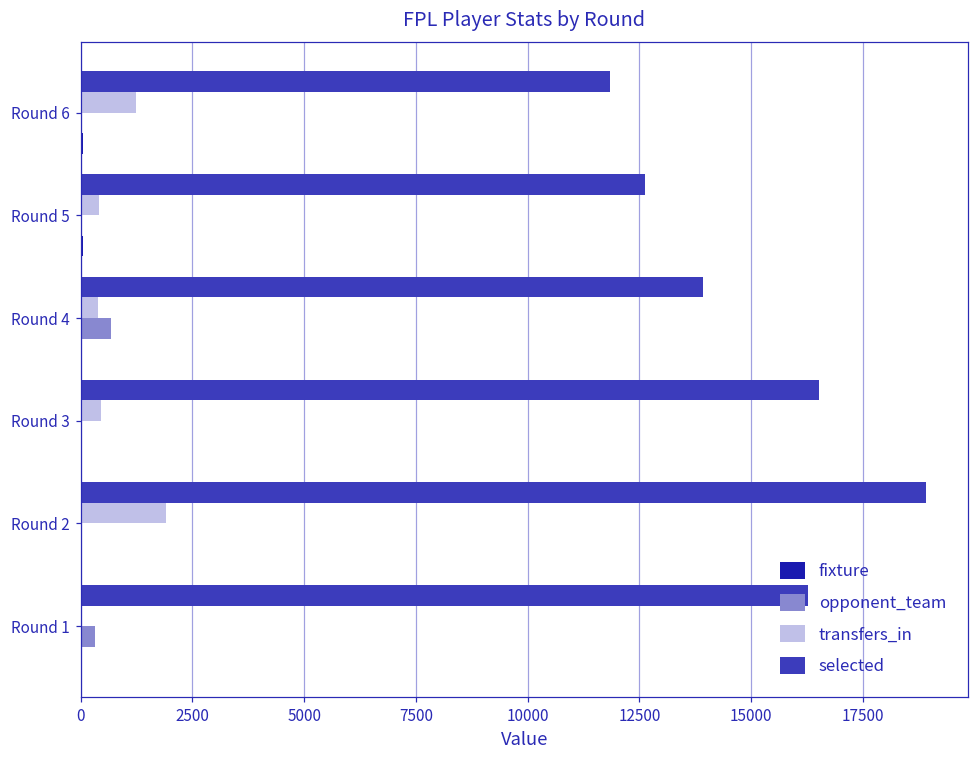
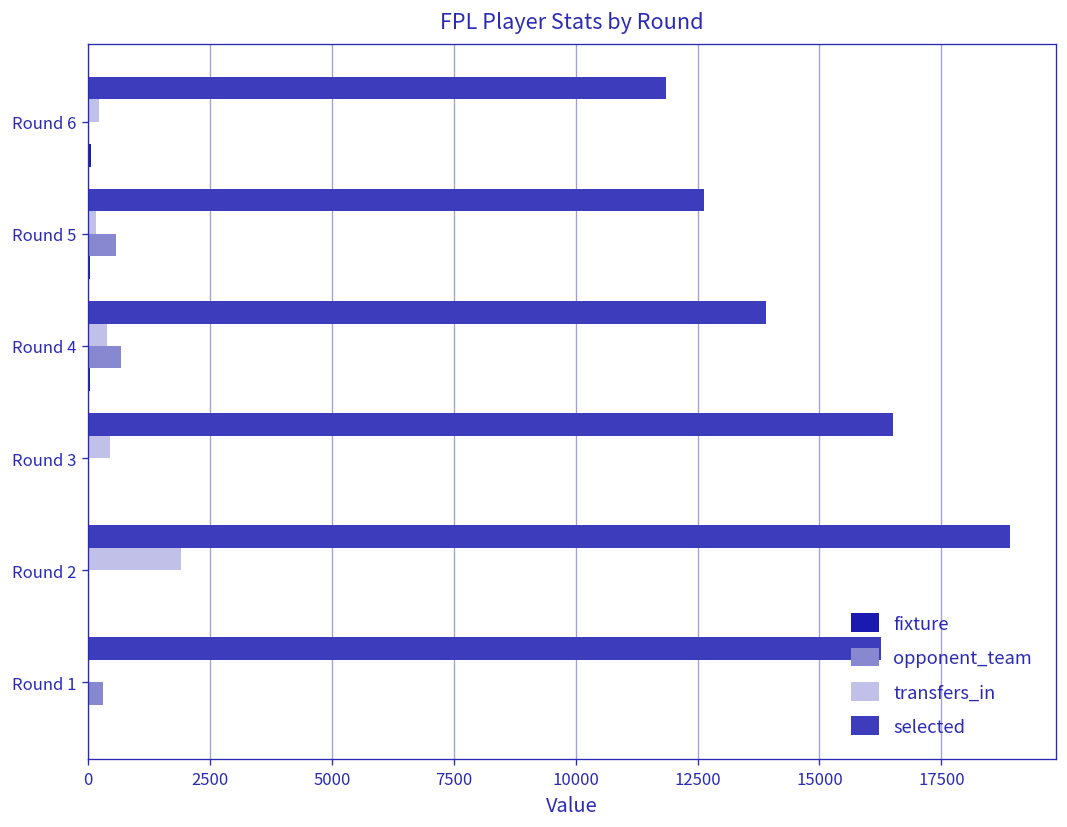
  {
    "opponent_team": {
-     "Round 5": 0,
+     "Round 5": 600,
      "Round 4": 700,
      "Round 1": 300
    },
    "transfers_in": {
-     "Round 6": 1200,
-     "Round 5": 400,
+     "Round 6": 200,
+     "Round 5": 200,
      "Round 4": 400,
      "Round 3": 400,
      "Round 2": 1900,
      "Round 1": 0
    }
  }
